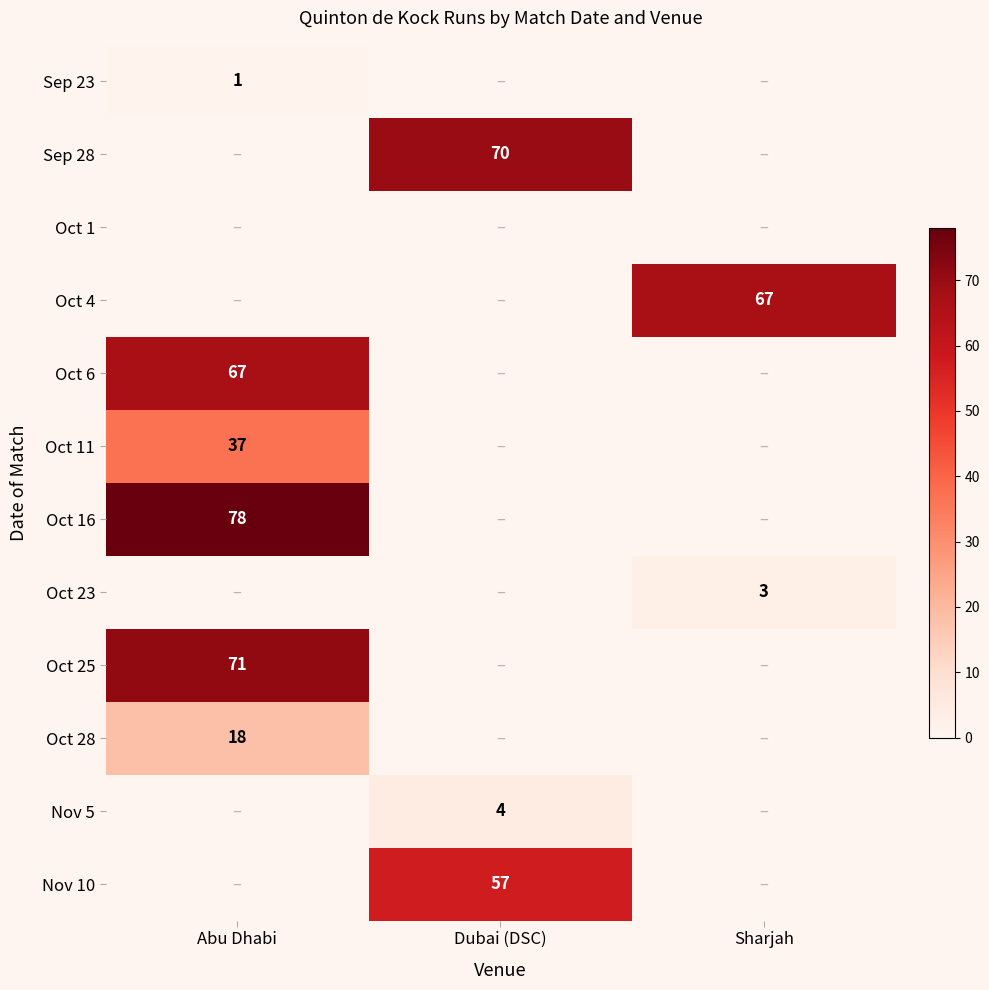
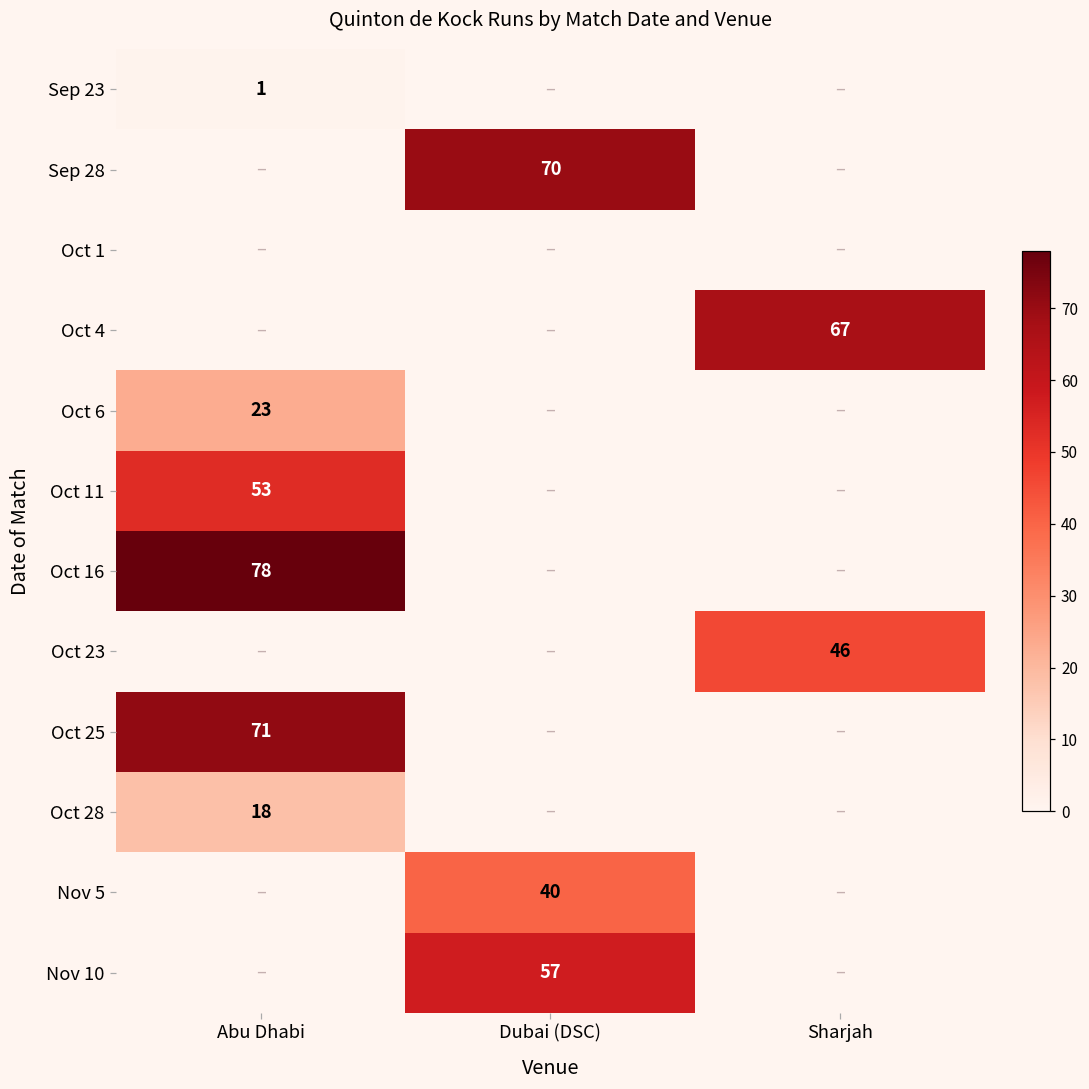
  {
    "Sep 23": {
      "Abu Dhabi": 1
    },
    "Sep 28": {
      "Dubai (DSC)": 70
    },
    "Oct 4": {
      "Sharjah": 67
    },
    "Oct 6": {
-     "Abu Dhabi": 67
+     "Abu Dhabi": 23
    },
    "Oct 11": {
-     "Abu Dhabi": 37
+     "Abu Dhabi": 53
    },
    "Oct 16": {
      "Abu Dhabi": 78
    },
    "Oct 23": {
-     "Sharjah": 3
+     "Sharjah": 46
    },
    "Oct 25": {
      "Abu Dhabi": 71
    },
    "Oct 28": {
      "Abu Dhabi": 18
    },
    "Nov 5": {
-     "Dubai (DSC)": 4
+     "Dubai (DSC)": 40
    },
    "Nov 10": {
      "Dubai (DSC)": 57
    }
  }
